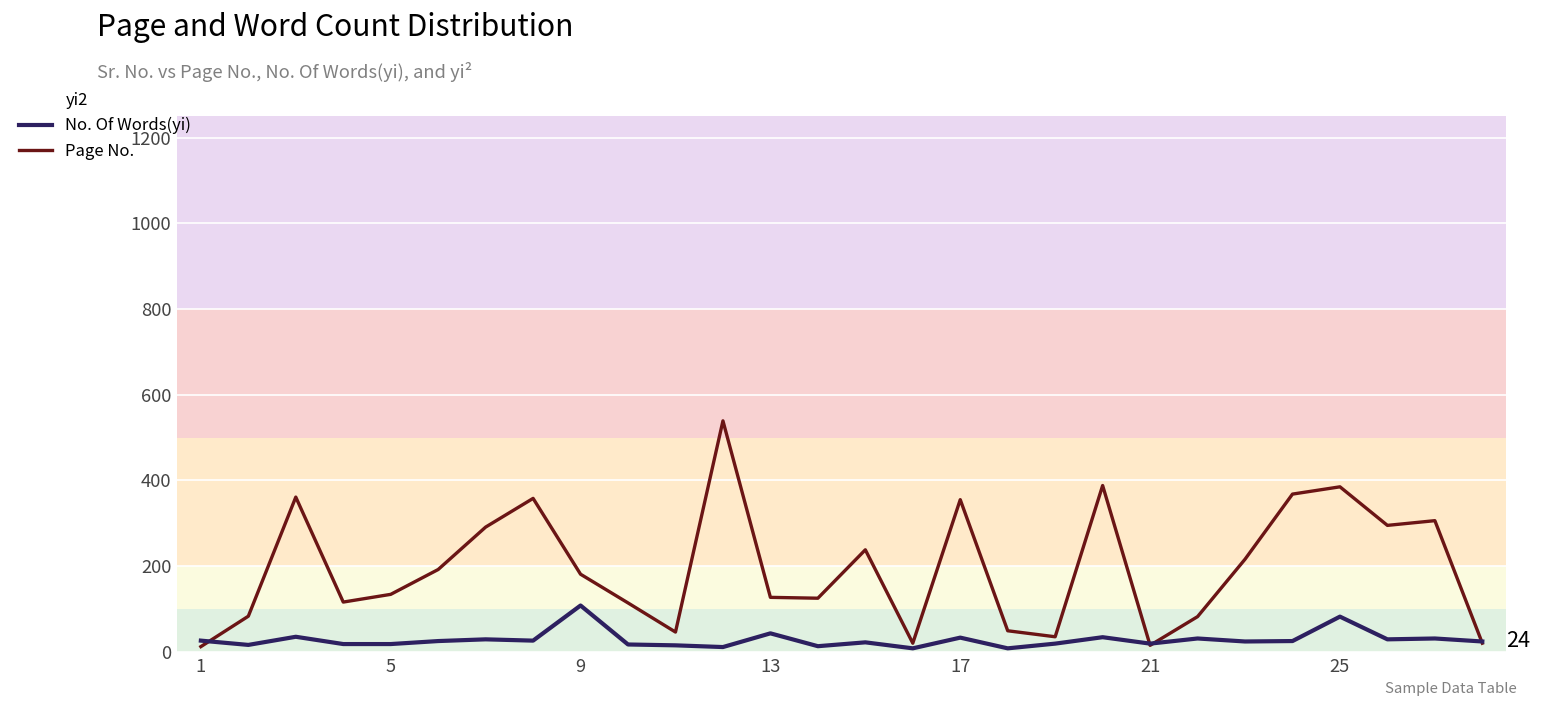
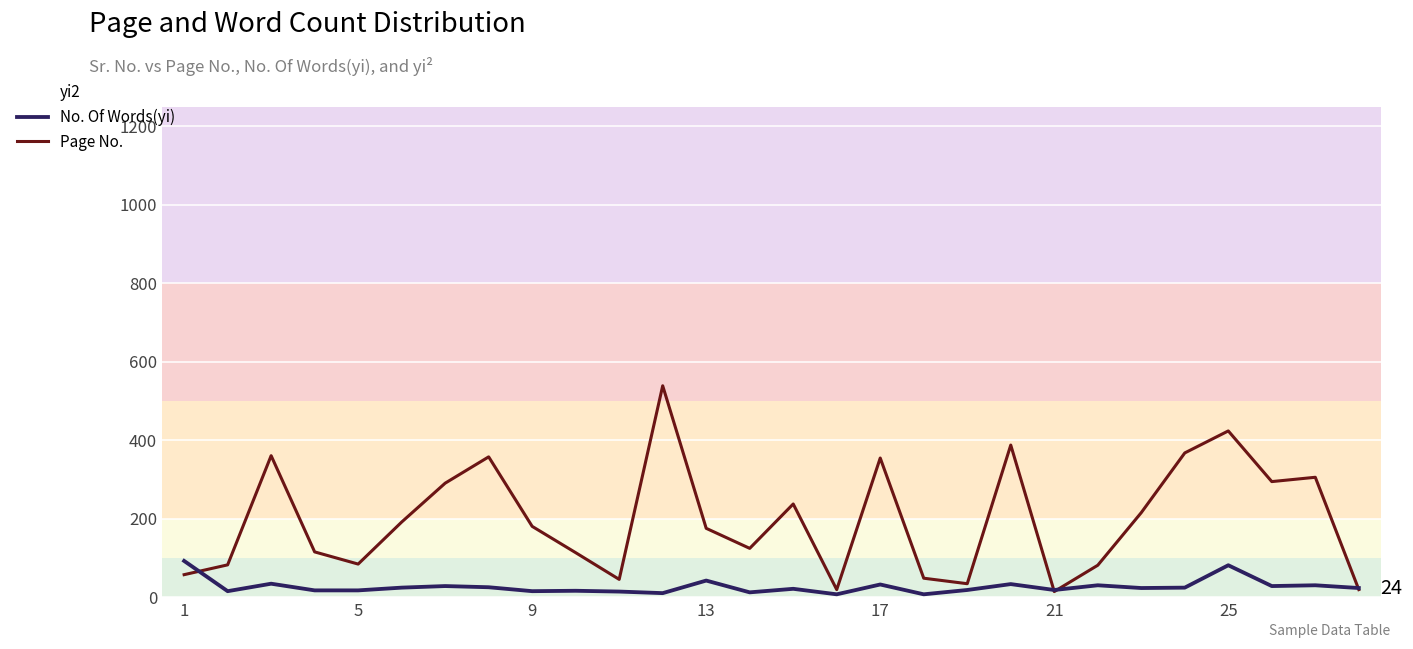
  {
    "No. Of Words(yi)": {
-     "1": 30,
+     "1": 90,
      "5": 20,
-     "9": 110,
+     "9": 20,
      "13": 40,
      "17": 30,
      "25": 80
    },
    "yi2": {
      "1": 680,
      "5": 150,
      "9": 230,
      "13": 110,
      "17": 1210,
      "21": 360,
      "25": 230
    },
    "Page No.": {
-     "1": 10,
-     "5": 130,
+     "1": 60,
+     "5": 90,
      "9": 180,
-     "13": 130,
+     "13": 180,
      "17": 360,
-     "25": 390
+     "25": 420
    }
  }
